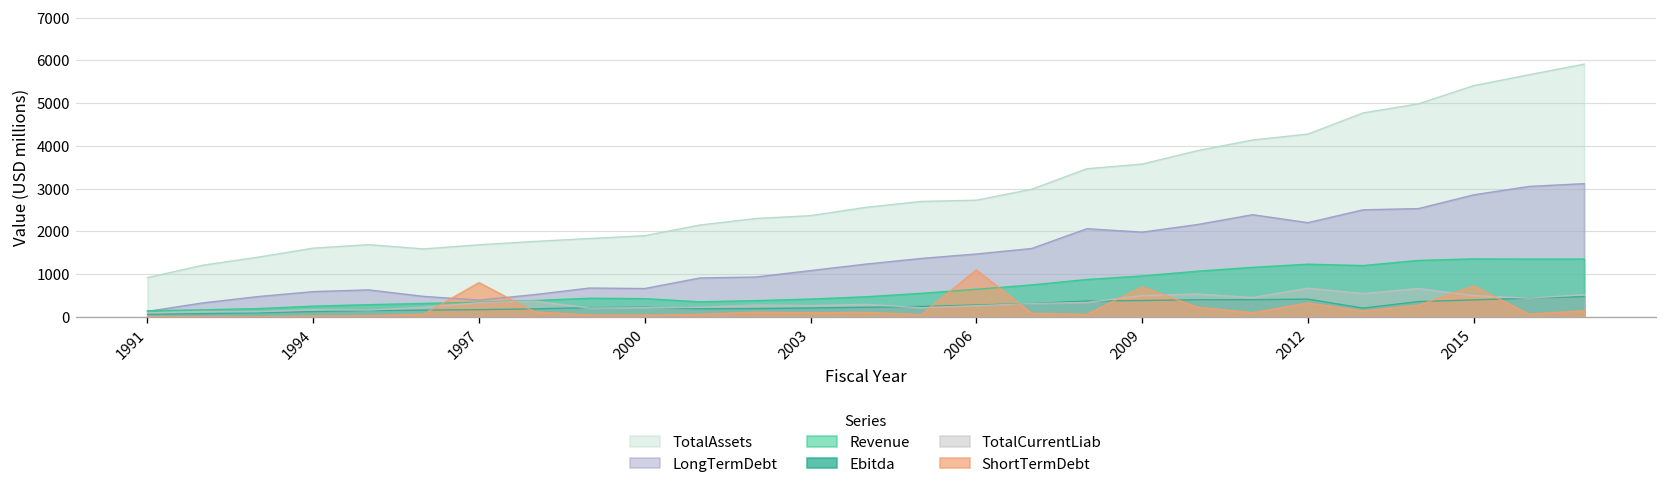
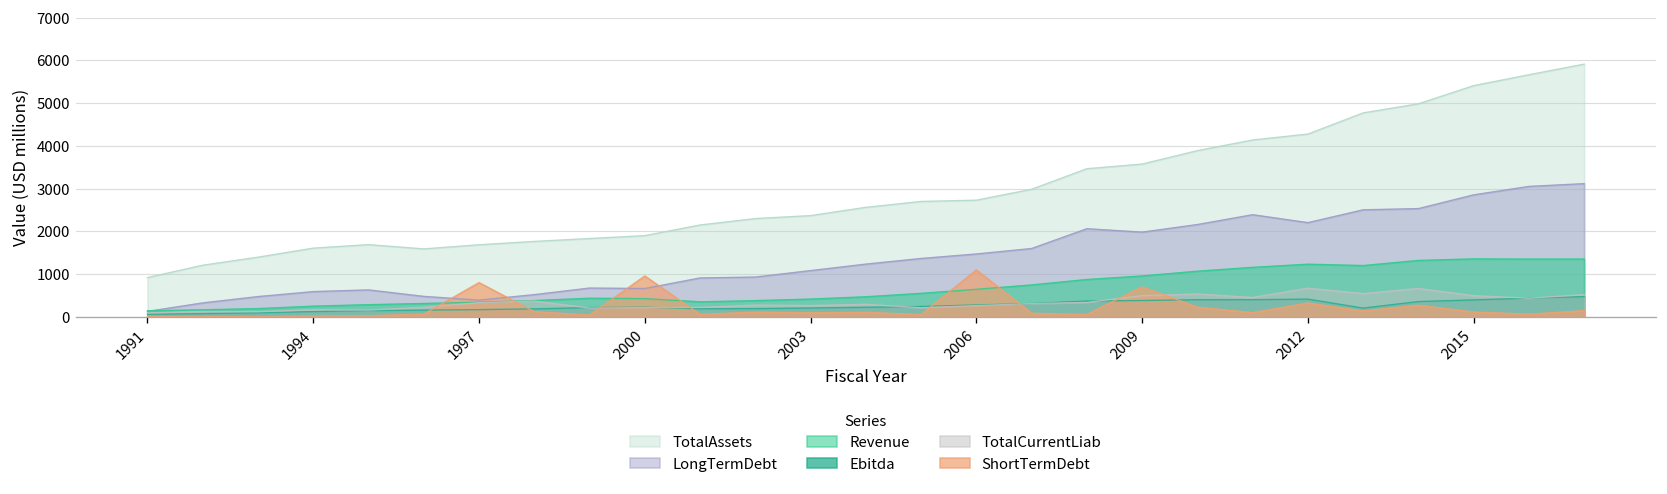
  {
    "ShortTermDebt": {
      "1994": 0,
      "1997": 800,
-     "2000": 0,
+     "2000": 1000,
      "2003": 100,
      "2006": 1100,
      "2009": 700,
      "2012": 300,
-     "2015": 700
+     "2015": 100
    }
  }
